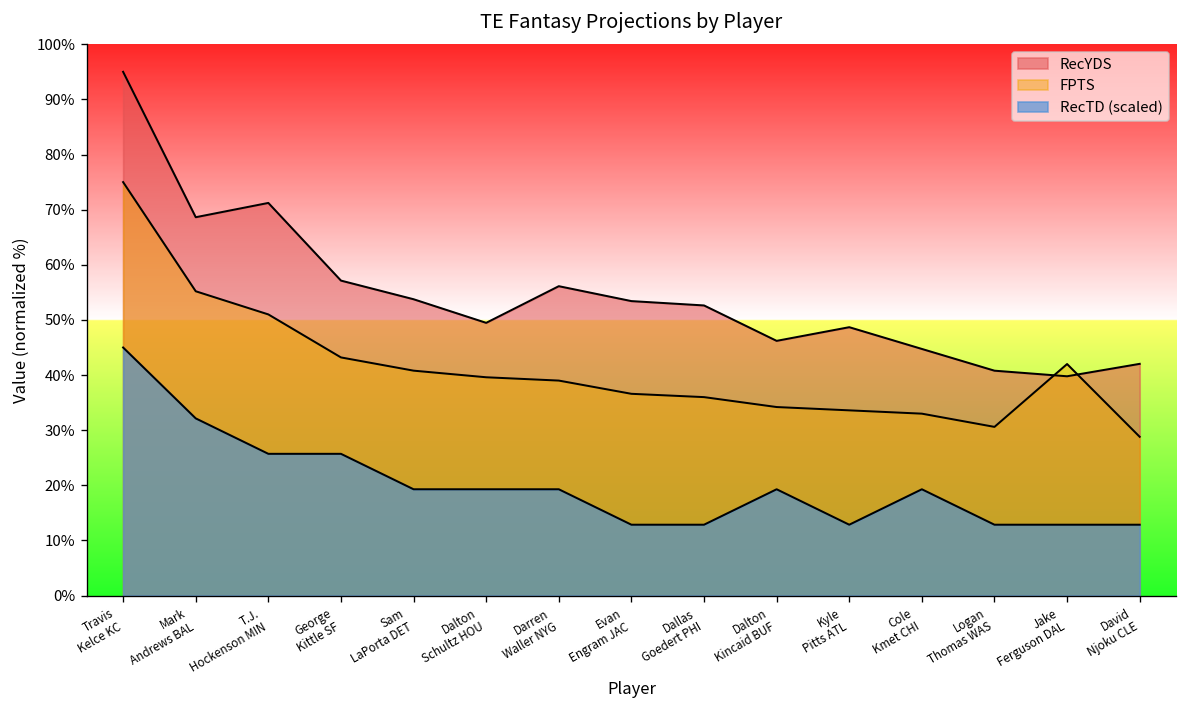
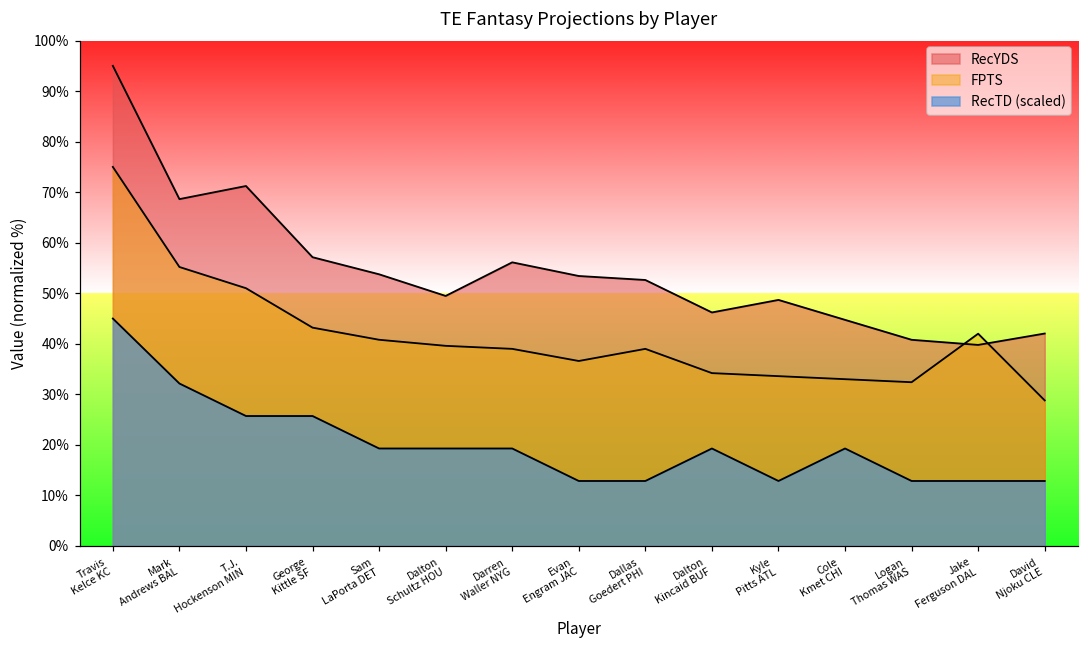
  {
    "RecYDS": {
      "Travis Kelce KC": "95%",
      "Mark Andrews BAL": "69%",
      "T.J. Hockenson MIN": "71%",
      "George Kittle SF": "57%",
      "Sam LaPorta DET": "54%",
      "Dalton Schultz HOU": "49%",
      "Darren Waller NYG": "56%",
      "Evan Engram JAC": "53%",
      "Dallas Goedert PHI": "53%",
      "Dalton Kincaid BUF": "46%",
      "Kyle Pitts ATL": "49%",
      "Cole Kmet CHI": "45%",
      "Logan Thomas WAS": "41%",
      "Jake Ferguson DAL": "40%",
      "David Njoku CLE": "42%"
    },
    "FPTS": {
      "Travis Kelce KC": "75%",
      "Mark Andrews BAL": "55%",
      "T.J. Hockenson MIN": "51%",
      "George Kittle SF": "43%",
      "Sam LaPorta DET": "41%",
      "Dalton Schultz HOU": "40%",
      "Darren Waller NYG": "39%",
      "Evan Engram JAC": "37%",
-     "Dallas Goedert PHI": "36%",
+     "Dallas Goedert PHI": "39%",
      "Dalton Kincaid BUF": "34%",
      "Kyle Pitts ATL": "34%",
      "Cole Kmet CHI": "33%",
-     "Logan Thomas WAS": "31%",
+     "Logan Thomas WAS": "32%",
      "Jake Ferguson DAL": "42%",
      "David Njoku CLE": "29%"
    },
    "RecTD (scaled)": {
      "Travis Kelce KC": "45%",
      "Mark Andrews BAL": "32%",
      "T.J. Hockenson MIN": "26%",
      "George Kittle SF": "26%",
      "Sam LaPorta DET": "19%",
      "Dalton Schultz HOU": "19%",
      "Darren Waller NYG": "19%",
      "Evan Engram JAC": "13%",
      "Dallas Goedert PHI": "13%",
      "Dalton Kincaid BUF": "19%",
      "Kyle Pitts ATL": "13%",
      "Cole Kmet CHI": "19%",
      "Logan Thomas WAS": "13%",
      "Jake Ferguson DAL": "13%",
      "David Njoku CLE": "13%"
    }
  }
